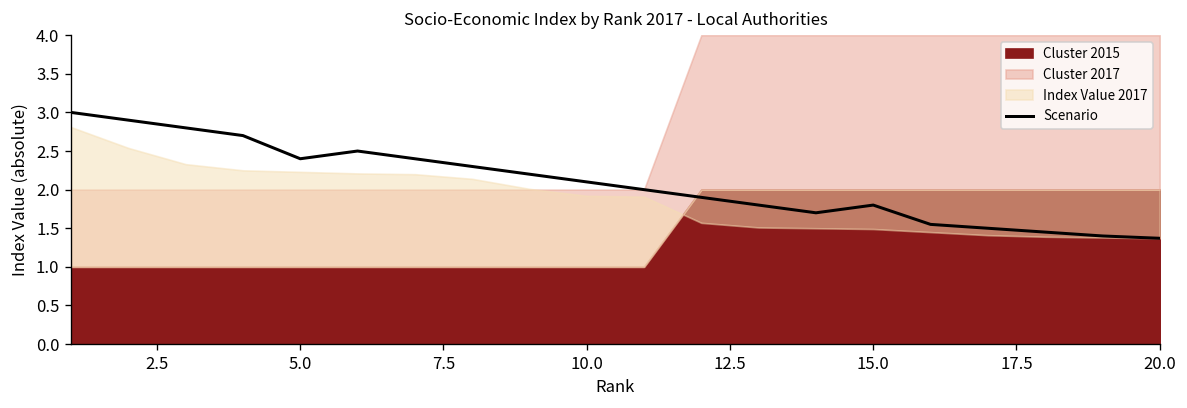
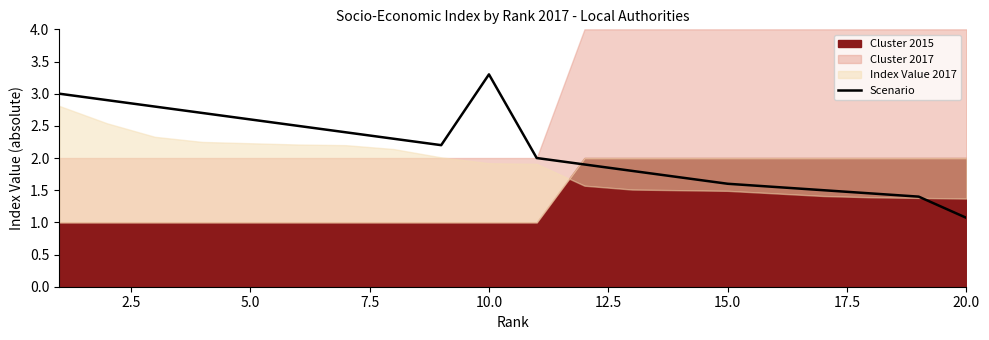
  {
    "Scenario": {
-     "5.0": 2.4,
-     "10.0": 2.1,
-     "15.0": 1.8,
-     "20.0": 1.4
+     "5.0": 2.6,
+     "10.0": 3.3,
+     "15.0": 1.6,
+     "20.0": 1.1
    },
    "Cluster 2015": {
      "5.0": 1.0,
      "10.0": 1.0
    }
  }
